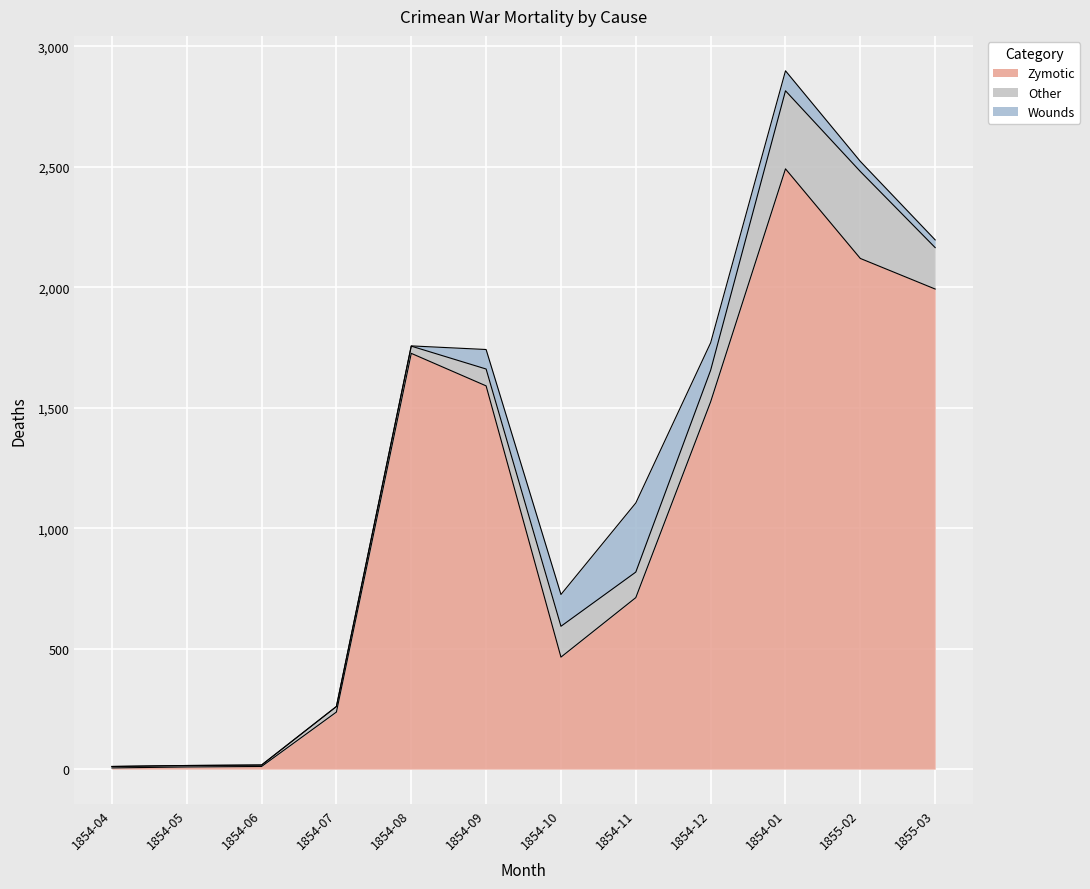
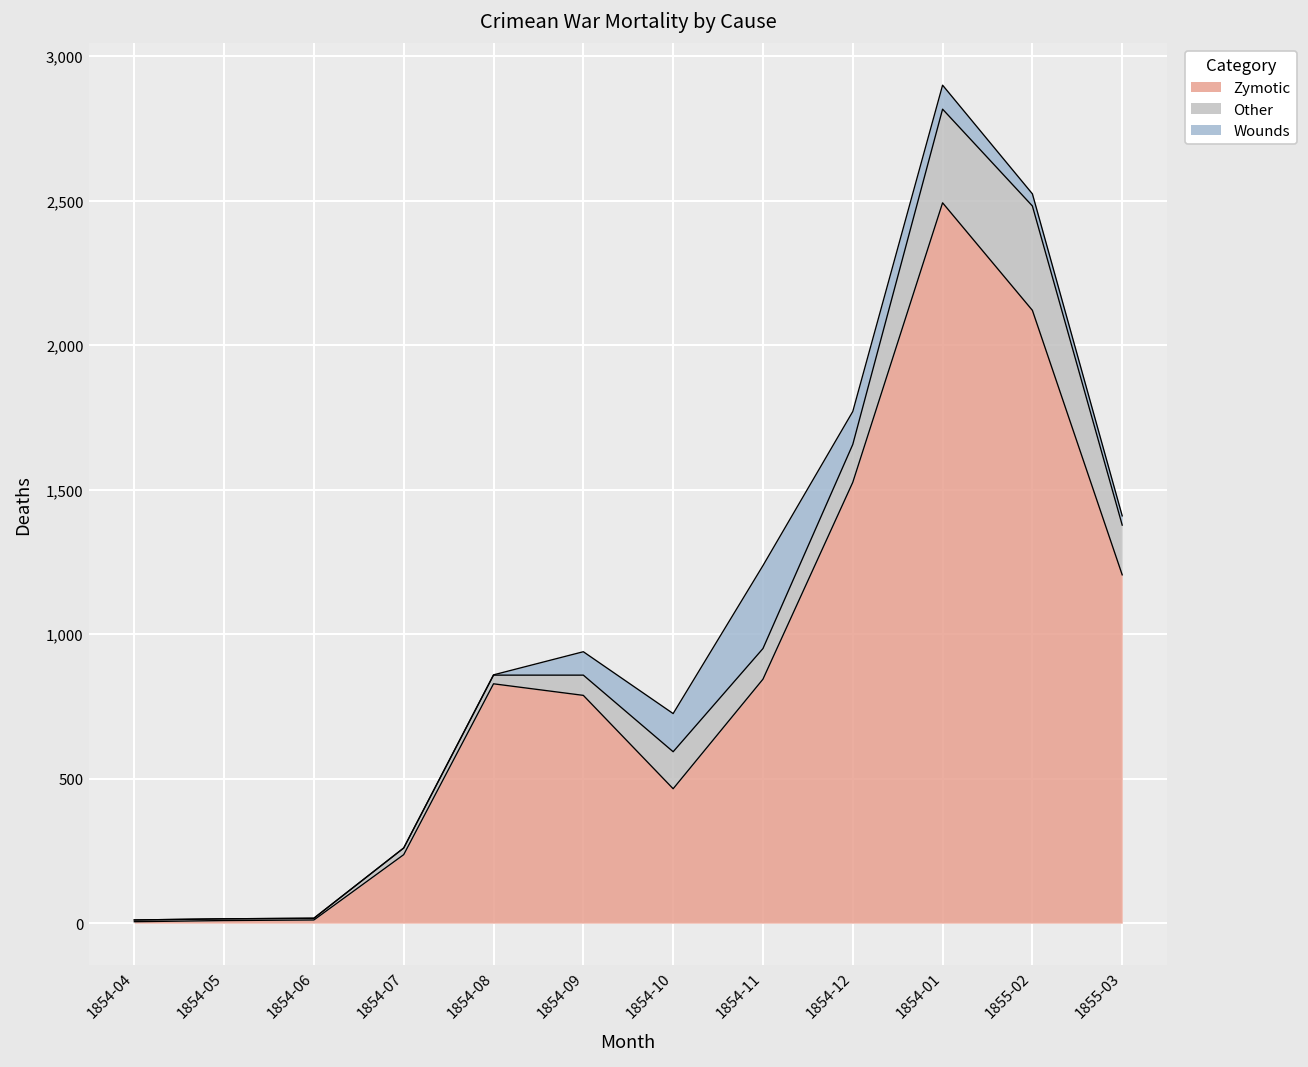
  {
    "Zymotic": {
      "1854-07": "240",
-     "1854-08": "1,730",
-     "1854-09": "1,590",
+     "1854-08": "830",
+     "1854-09": "790",
      "1854-10": "470",
-     "1854-11": "710",
+     "1854-11": "840",
      "1854-12": "1,530",
      "1854-01": "2,490",
      "1855-02": "2,120",
-     "1855-03": "1,990"
+     "1855-03": "1,210"
    }
  }
